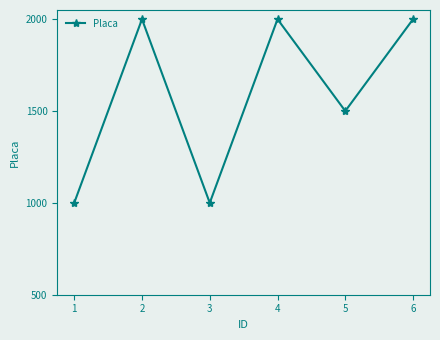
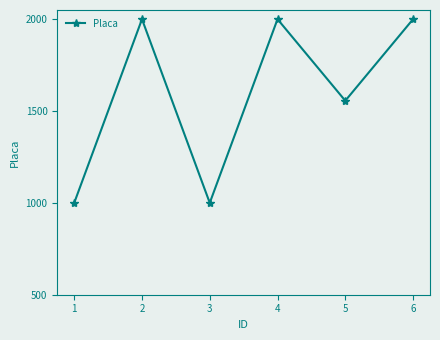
  {
    "1": 1000,
    "2": 2000,
    "3": 1000,
    "4": 2000,
-   "5": 1500,
+   "5": 1560,
    "6": 2000
  }
